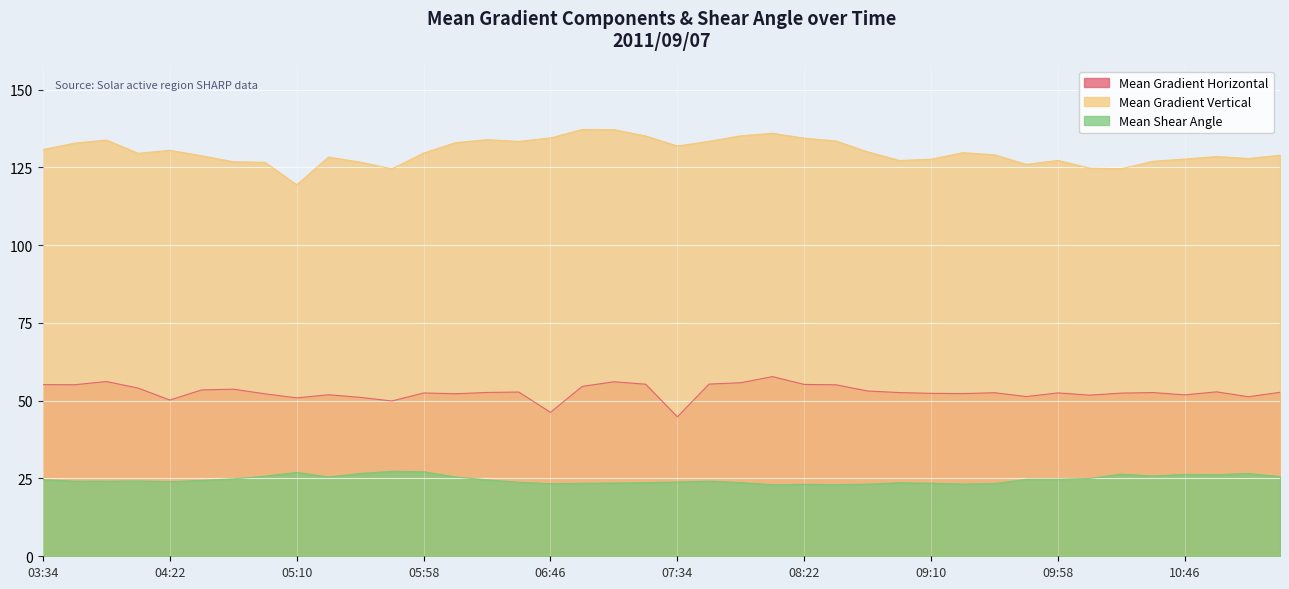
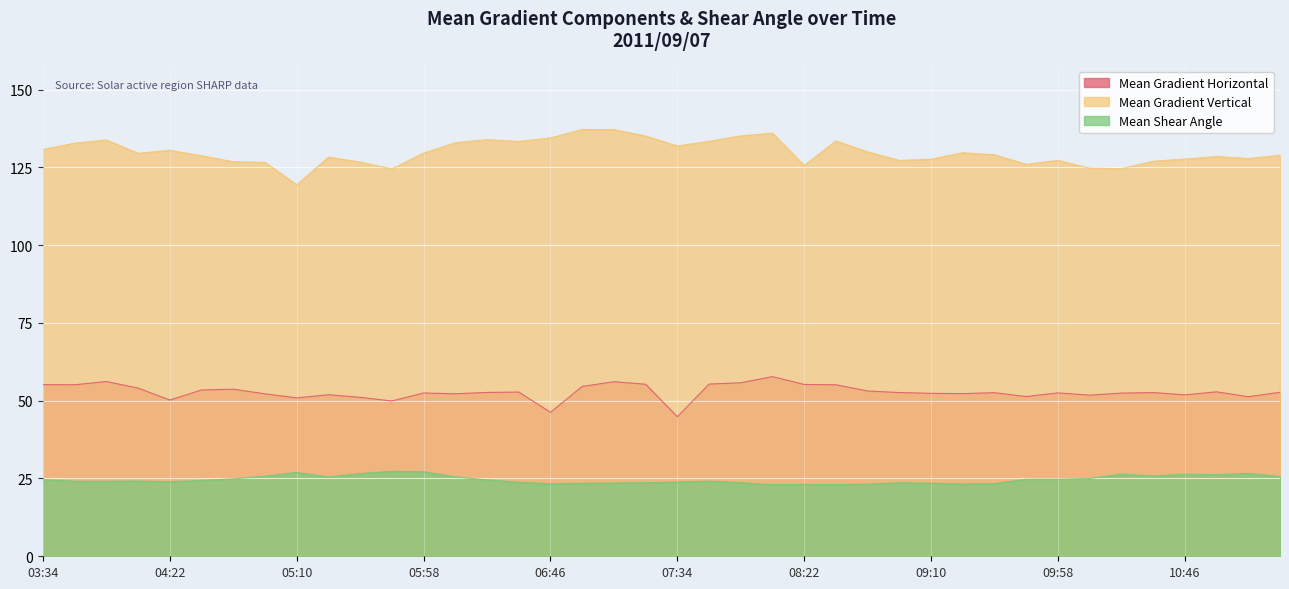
  {
    "Mean Gradient Horizontal": {
      "03:34": 55,
      "04:22": 50,
      "05:10": 51,
      "05:58": 52,
      "06:46": 46,
      "07:34": 45,
      "08:22": 55,
      "09:10": 52,
      "09:58": 53,
      "10:46": 52
    },
    "Mean Gradient Vertical": {
      "03:34": 131,
      "04:22": 130,
      "05:10": 119,
      "05:58": 130,
      "06:46": 134,
      "07:34": 132,
-     "08:22": 134,
+     "08:22": 126,
      "09:10": 128,
      "09:58": 127,
      "10:46": 128
    },
    "Mean Shear Angle": {
      "03:34": 25,
      "04:22": 24,
      "05:10": 27,
      "05:58": 27,
      "06:46": 23,
      "07:34": 24,
      "08:22": 23,
      "09:10": 23,
      "09:58": 25,
      "10:46": 26
    }
  }
